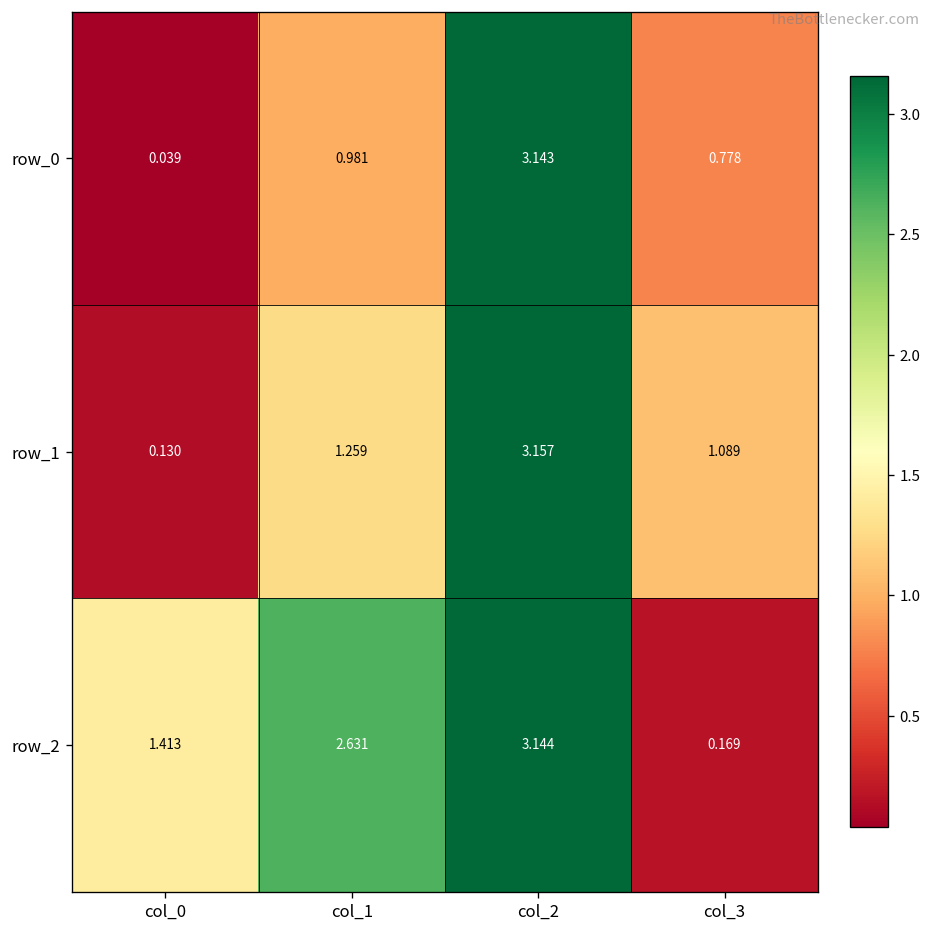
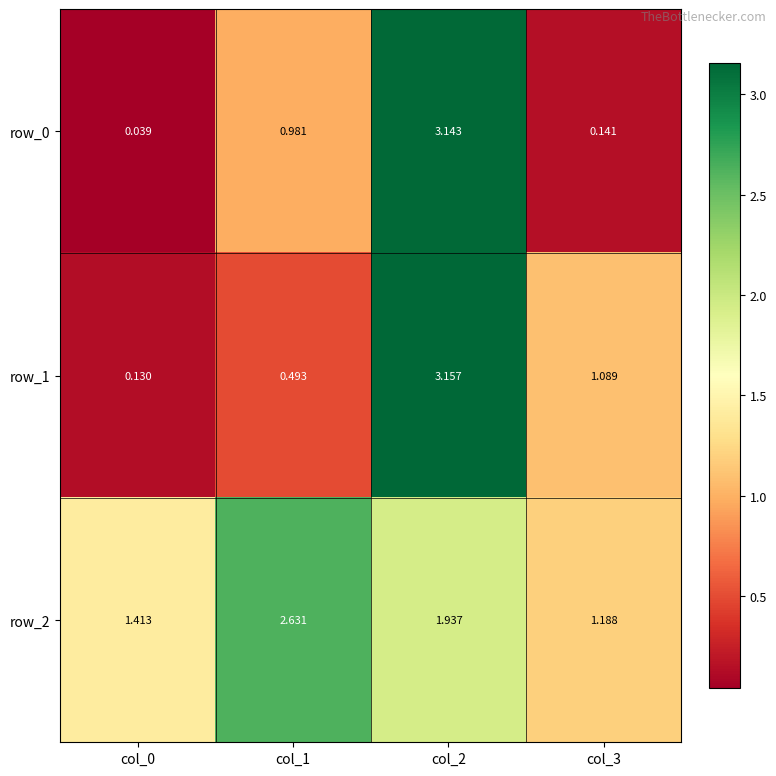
  {
    "row_0": {
      "col_0": 0.039,
      "col_1": 0.981,
      "col_2": 3.143,
-     "col_3": 0.778
+     "col_3": 0.141
    },
    "row_1": {
      "col_0": 0.130,
-     "col_1": 1.259,
+     "col_1": 0.493,
      "col_2": 3.157,
      "col_3": 1.089
    },
    "row_2": {
      "col_0": 1.413,
      "col_1": 2.631,
-     "col_2": 3.144,
-     "col_3": 0.169
+     "col_2": 1.937,
+     "col_3": 1.188
    }
  }
